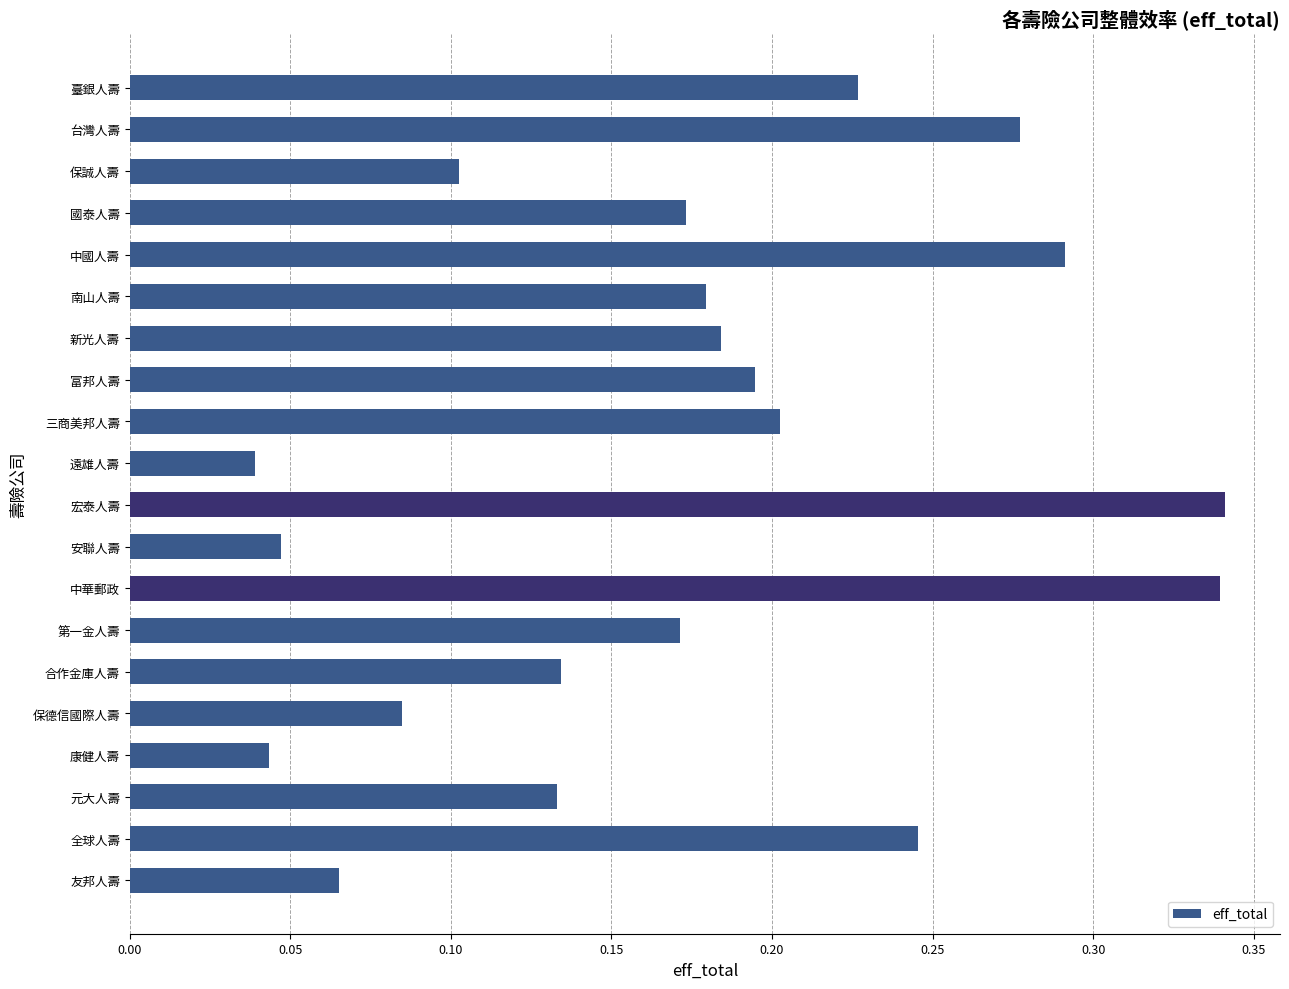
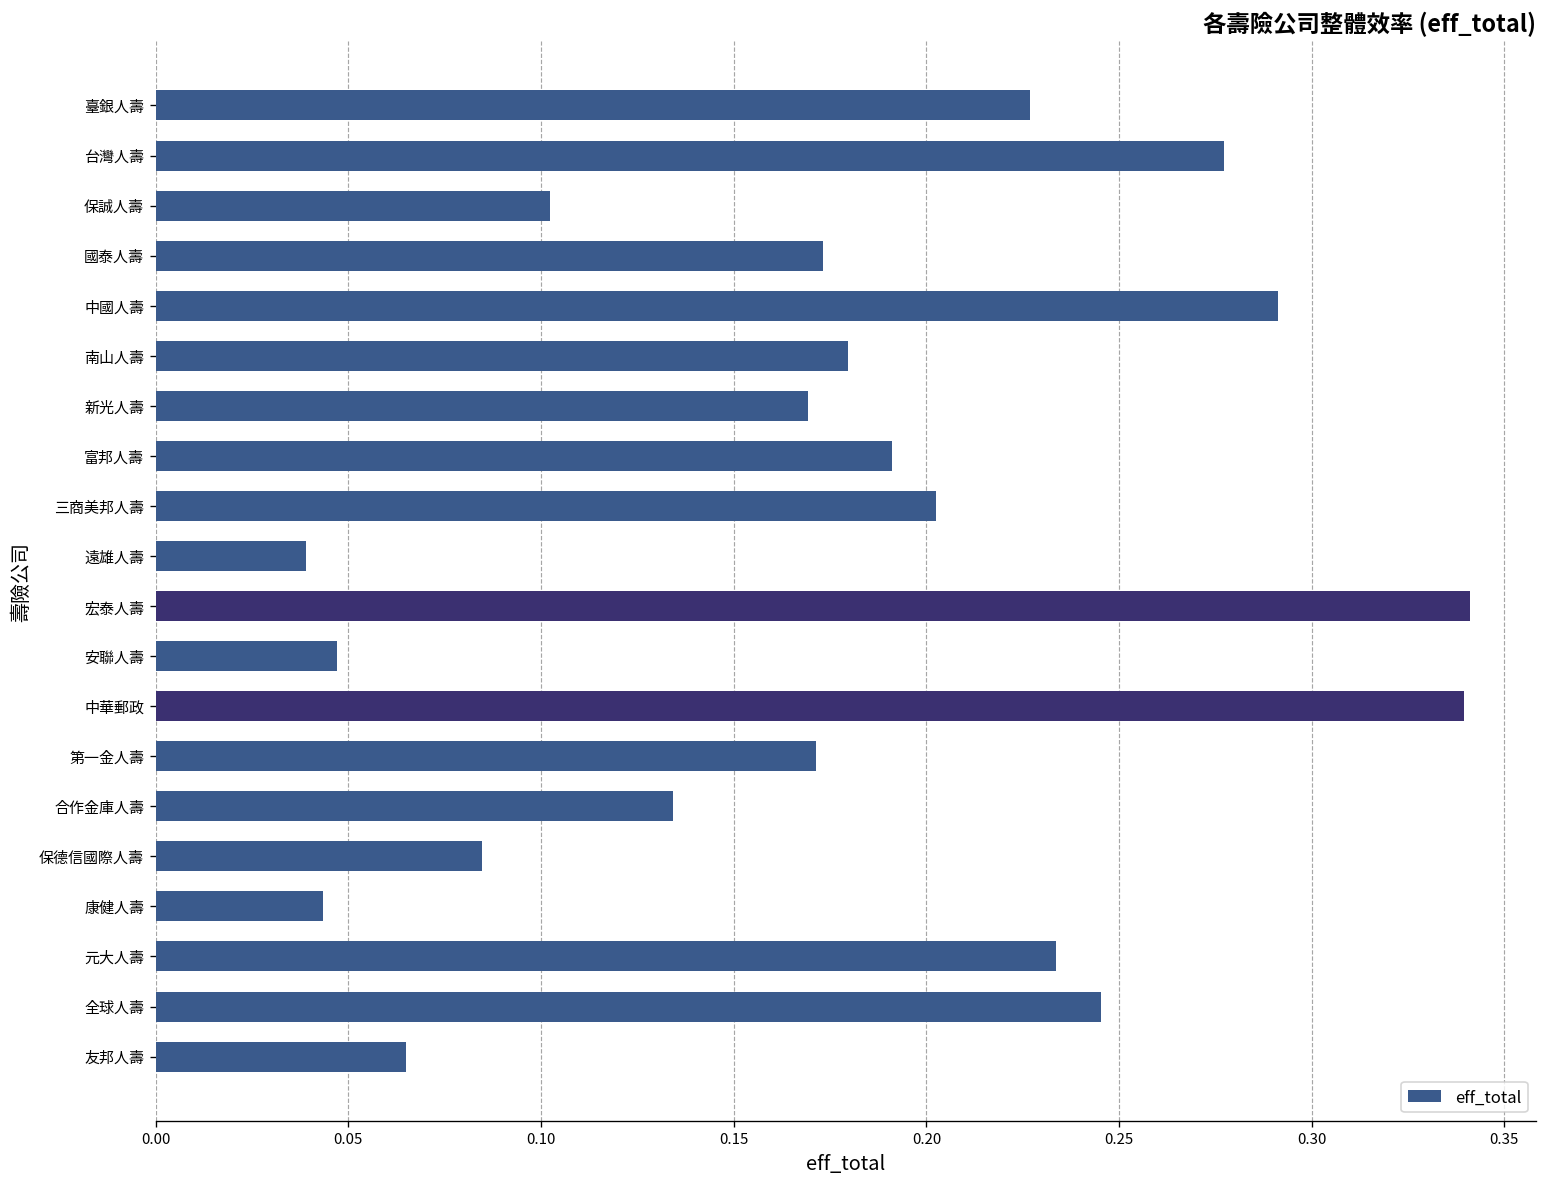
  {
    "臺銀人壽": 0.227,
    "台灣人壽": 0.277,
    "保誠人壽": 0.102,
    "國泰人壽": 0.173,
    "中國人壽": 0.291,
    "南山人壽": 0.180,
-   "新光人壽": 0.184,
-   "富邦人壽": 0.195,
+   "新光人壽": 0.169,
+   "富邦人壽": 0.191,
    "三商美邦人壽": 0.203,
    "遠雄人壽": 0.039,
    "宏泰人壽": 0.341,
    "安聯人壽": 0.047,
    "中華郵政": 0.339,
    "第一金人壽": 0.171,
    "合作金庫人壽": 0.134,
    "保德信國際人壽": 0.085,
    "康健人壽": 0.043,
-   "元大人壽": 0.133,
+   "元大人壽": 0.234,
    "全球人壽": 0.245,
    "友邦人壽": 0.065
  }
